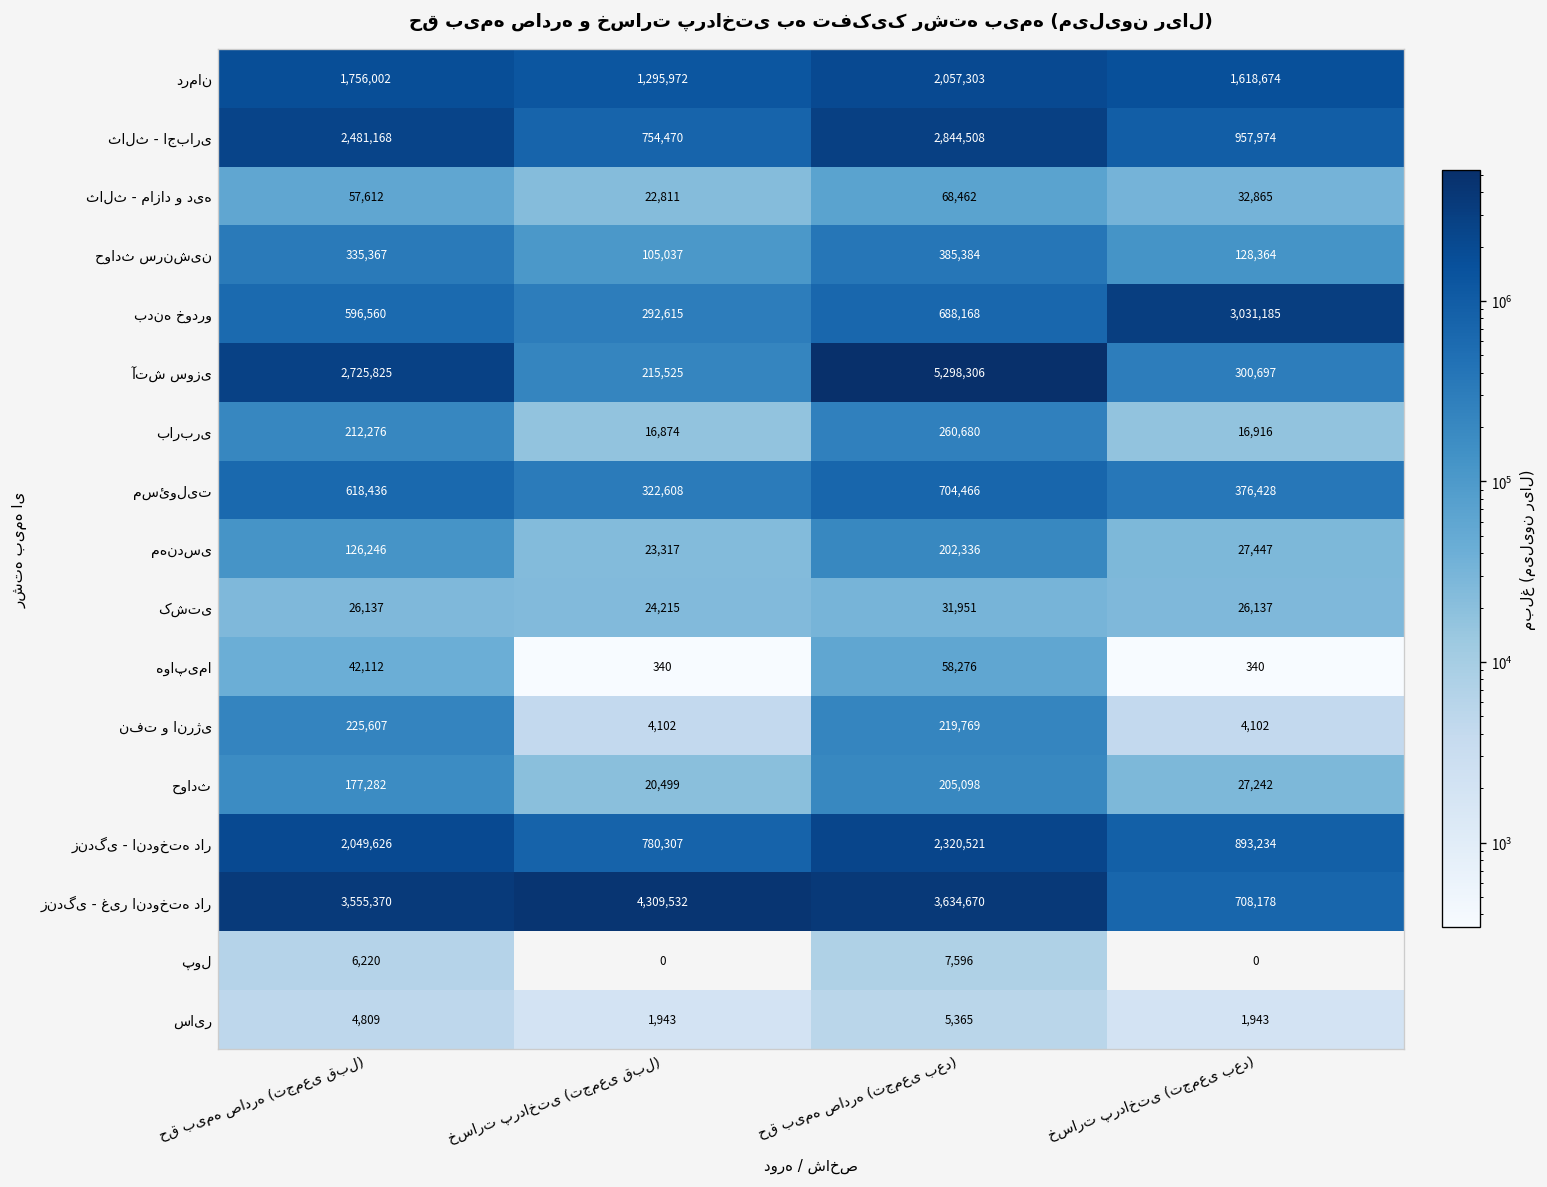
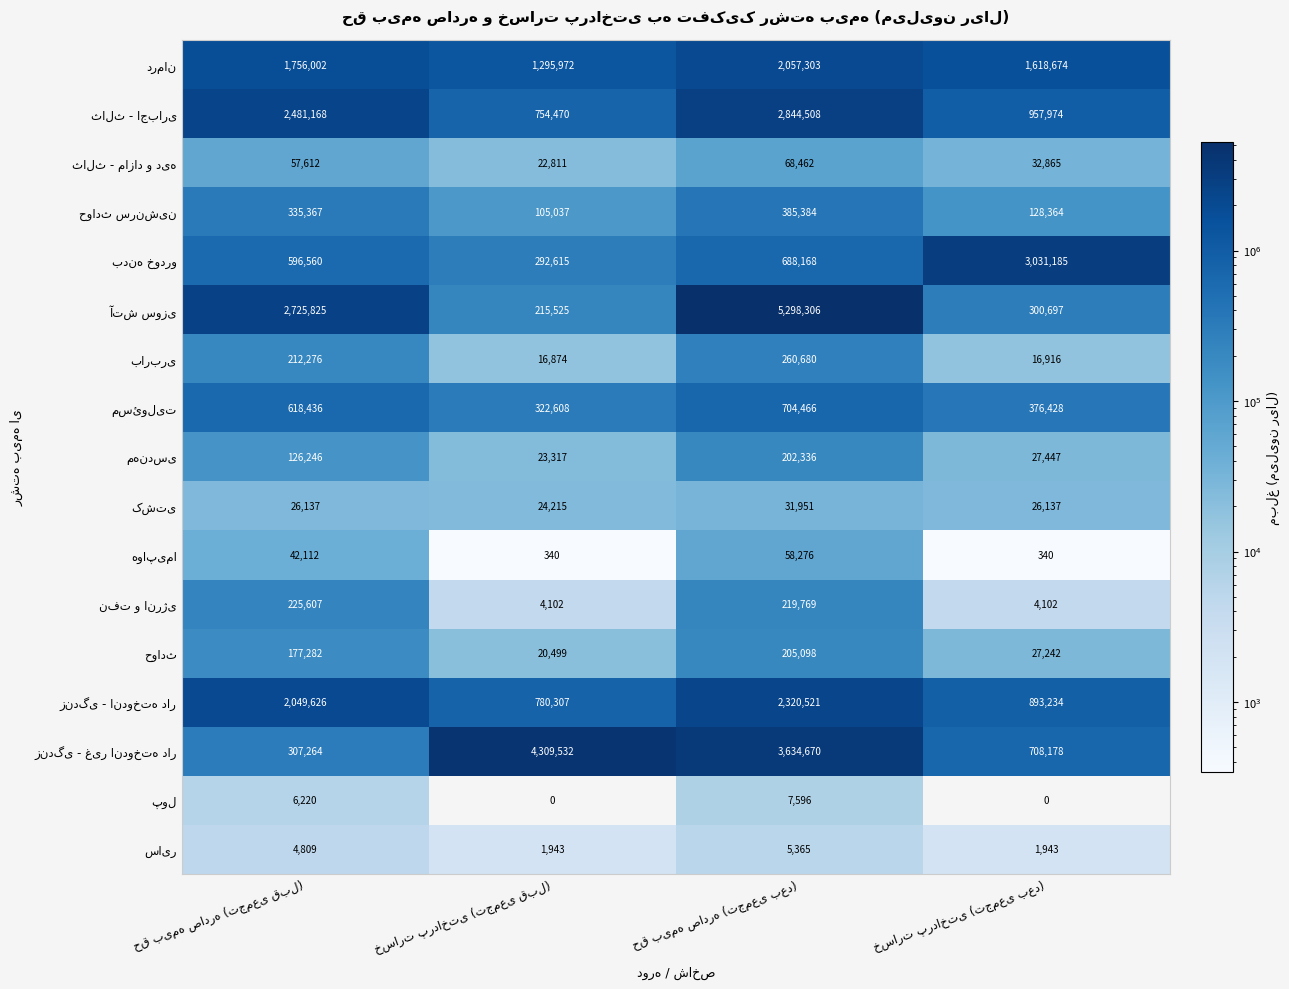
  {
    "درمان": {
      "حق بیمه صادره (تجمعی قبل)": "1,756,002",
      "خسارت پرداختی (تجمعی قبل)": "1,295,972",
      "حق بیمه صادره (تجمعی بعد)": "2,057,303",
      "خسارت پرداختی (تجمعی بعد)": "1,618,674"
    },
    "ثالث - اجباری": {
      "حق بیمه صادره (تجمعی قبل)": "2,481,168",
      "خسارت پرداختی (تجمعی قبل)": "754,470",
      "حق بیمه صادره (تجمعی بعد)": "2,844,508",
      "خسارت پرداختی (تجمعی بعد)": "957,974"
    },
    "ثالث - مازاد و دیه": {
      "حق بیمه صادره (تجمعی قبل)": "57,612",
      "خسارت پرداختی (تجمعی قبل)": "22,811",
      "حق بیمه صادره (تجمعی بعد)": "68,462",
      "خسارت پرداختی (تجمعی بعد)": "32,865"
    },
    "حوادث سرنشین": {
      "حق بیمه صادره (تجمعی قبل)": "335,367",
      "خسارت پرداختی (تجمعی قبل)": "105,037",
      "حق بیمه صادره (تجمعی بعد)": "385,384",
      "خسارت پرداختی (تجمعی بعد)": "128,364"
    },
    "بدنه خودرو": {
      "حق بیمه صادره (تجمعی قبل)": "596,560",
      "خسارت پرداختی (تجمعی قبل)": "292,615",
      "حق بیمه صادره (تجمعی بعد)": "688,168",
      "خسارت پرداختی (تجمعی بعد)": "3,031,185"
    },
    "آتش سوزی": {
      "حق بیمه صادره (تجمعی قبل)": "2,725,825",
      "خسارت پرداختی (تجمعی قبل)": "215,525",
      "حق بیمه صادره (تجمعی بعد)": "5,298,306",
      "خسارت پرداختی (تجمعی بعد)": "300,697"
    },
    "باربری": {
      "حق بیمه صادره (تجمعی قبل)": "212,276",
      "خسارت پرداختی (تجمعی قبل)": "16,874",
      "حق بیمه صادره (تجمعی بعد)": "260,680",
      "خسارت پرداختی (تجمعی بعد)": "16,916"
    },
    "مسئولیت": {
      "حق بیمه صادره (تجمعی قبل)": "618,436",
      "خسارت پرداختی (تجمعی قبل)": "322,608",
      "حق بیمه صادره (تجمعی بعد)": "704,466",
      "خسارت پرداختی (تجمعی بعد)": "376,428"
    },
    "مهندسی": {
      "حق بیمه صادره (تجمعی قبل)": "126,246",
      "خسارت پرداختی (تجمعی قبل)": "23,317",
      "حق بیمه صادره (تجمعی بعد)": "202,336",
      "خسارت پرداختی (تجمعی بعد)": "27,447"
    },
    "کشتی": {
      "حق بیمه صادره (تجمعی قبل)": "26,137",
      "خسارت پرداختی (تجمعی قبل)": "24,215",
      "حق بیمه صادره (تجمعی بعد)": "31,951",
      "خسارت پرداختی (تجمعی بعد)": "26,137"
    },
    "هواپیما": {
      "حق بیمه صادره (تجمعی قبل)": "42,112",
      "خسارت پرداختی (تجمعی قبل)": "340",
      "حق بیمه صادره (تجمعی بعد)": "58,276",
      "خسارت پرداختی (تجمعی بعد)": "340"
    },
    "نفت و انرژی": {
      "حق بیمه صادره (تجمعی قبل)": "225,607",
      "خسارت پرداختی (تجمعی قبل)": "4,102",
      "حق بیمه صادره (تجمعی بعد)": "219,769",
      "خسارت پرداختی (تجمعی بعد)": "4,102"
    },
    "حوادث": {
      "حق بیمه صادره (تجمعی قبل)": "177,282",
      "خسارت پرداختی (تجمعی قبل)": "20,499",
      "حق بیمه صادره (تجمعی بعد)": "205,098",
      "خسارت پرداختی (تجمعی بعد)": "27,242"
    },
    "زندگی - اندوخته دار": {
      "حق بیمه صادره (تجمعی قبل)": "2,049,626",
      "خسارت پرداختی (تجمعی قبل)": "780,307",
      "حق بیمه صادره (تجمعی بعد)": "2,320,521",
      "خسارت پرداختی (تجمعی بعد)": "893,234"
    },
    "زندگی - غیر اندوخته دار": {
-     "حق بیمه صادره (تجمعی قبل)": "3,555,370",
+     "حق بیمه صادره (تجمعی قبل)": "307,264",
      "خسارت پرداختی (تجمعی قبل)": "4,309,532",
      "حق بیمه صادره (تجمعی بعد)": "3,634,670",
      "خسارت پرداختی (تجمعی بعد)": "708,178"
    },
    "پول": {
      "حق بیمه صادره (تجمعی قبل)": "6,220",
      "خسارت پرداختی (تجمعی قبل)": "0",
      "حق بیمه صادره (تجمعی بعد)": "7,596",
      "خسارت پرداختی (تجمعی بعد)": "0"
    },
    "سایر": {
      "حق بیمه صادره (تجمعی قبل)": "4,809",
      "خسارت پرداختی (تجمعی قبل)": "1,943",
      "حق بیمه صادره (تجمعی بعد)": "5,365",
      "خسارت پرداختی (تجمعی بعد)": "1,943"
    }
  }
